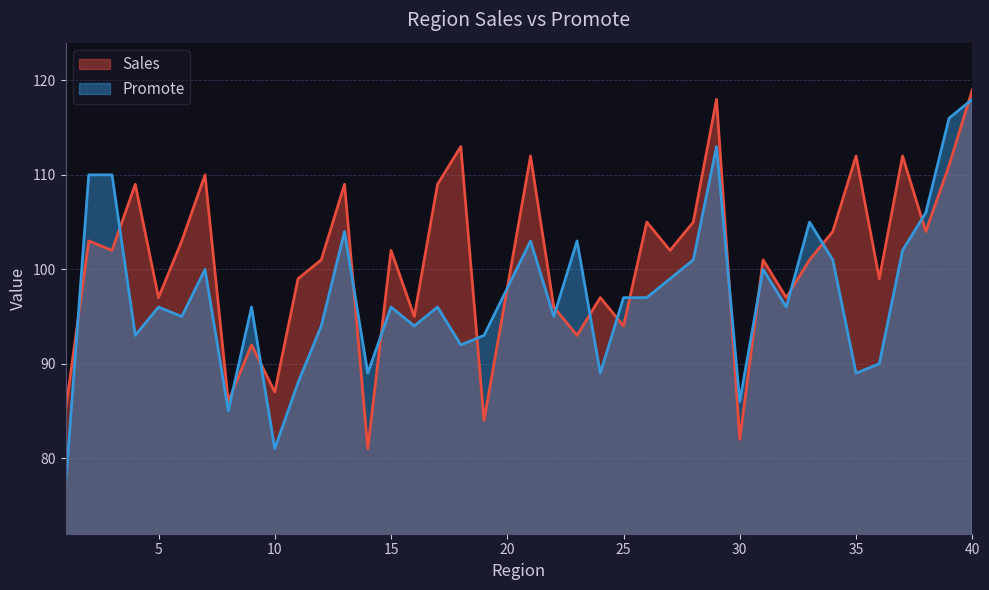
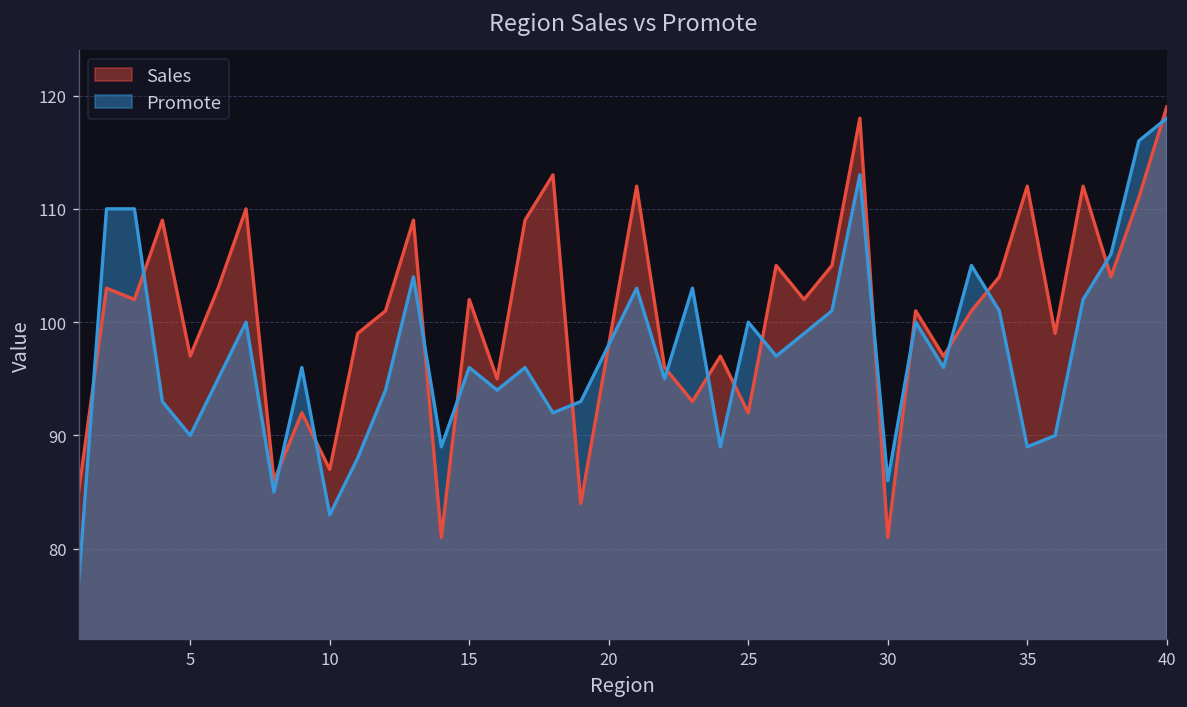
  {
    "Sales": {
      "5": 97,
      "10": 87,
      "15": 102,
-     "25": 94,
-     "30": 82,
+     "25": 92,
+     "30": 81,
      "35": 112,
      "40": 119
    },
    "Promote": {
-     "5": 96,
-     "10": 81,
+     "5": 90,
+     "10": 83,
      "15": 96,
-     "25": 97,
+     "25": 100,
      "30": 86,
      "35": 89,
      "40": 118
    }
  }
